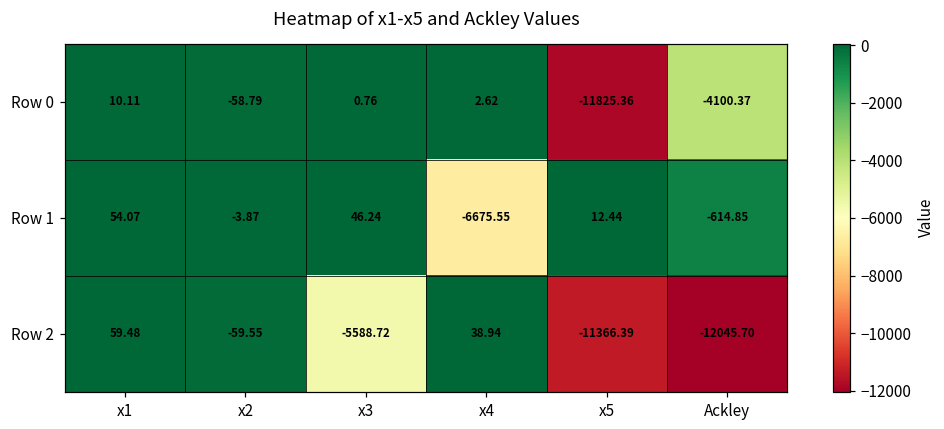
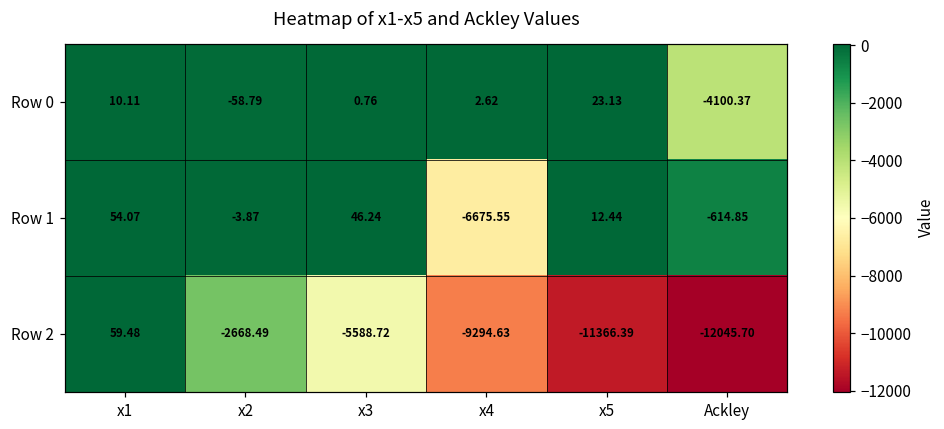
  {
    "Row 0": {
      "x1": 10.11,
      "x2": -58.79,
      "x3": 0.76,
      "x4": 2.62,
-     "x5": -11825.36,
+     "x5": 23.13,
      "Ackley": -4100.37
    },
    "Row 1": {
      "x1": 54.07,
      "x2": -3.87,
      "x3": 46.24,
      "x4": -6675.55,
      "x5": 12.44,
      "Ackley": -614.85
    },
    "Row 2": {
      "x1": 59.48,
-     "x2": -59.55,
+     "x2": -2668.49,
      "x3": -5588.72,
-     "x4": 38.94,
+     "x4": -9294.63,
      "x5": -11366.39,
      "Ackley": -12045.70
    }
  }
